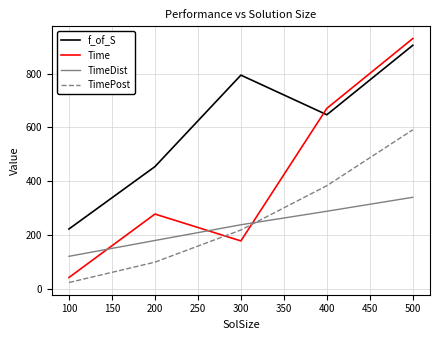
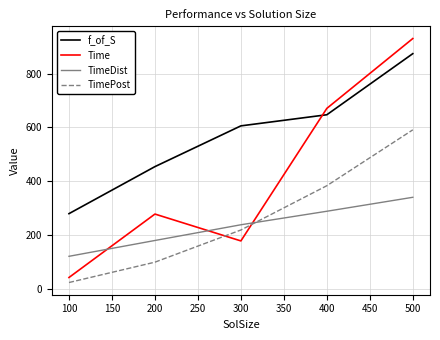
  {
    "f_of_S": {
-     "100": 220,
+     "100": 280,
      "200": 450,
-     "300": 790,
+     "300": 610,
      "400": 650,
-     "500": 910
+     "500": 870
    },
    "Time": {
      "100": 40,
      "200": 280,
      "300": 180,
      "400": 670,
      "500": 930
    }
  }
